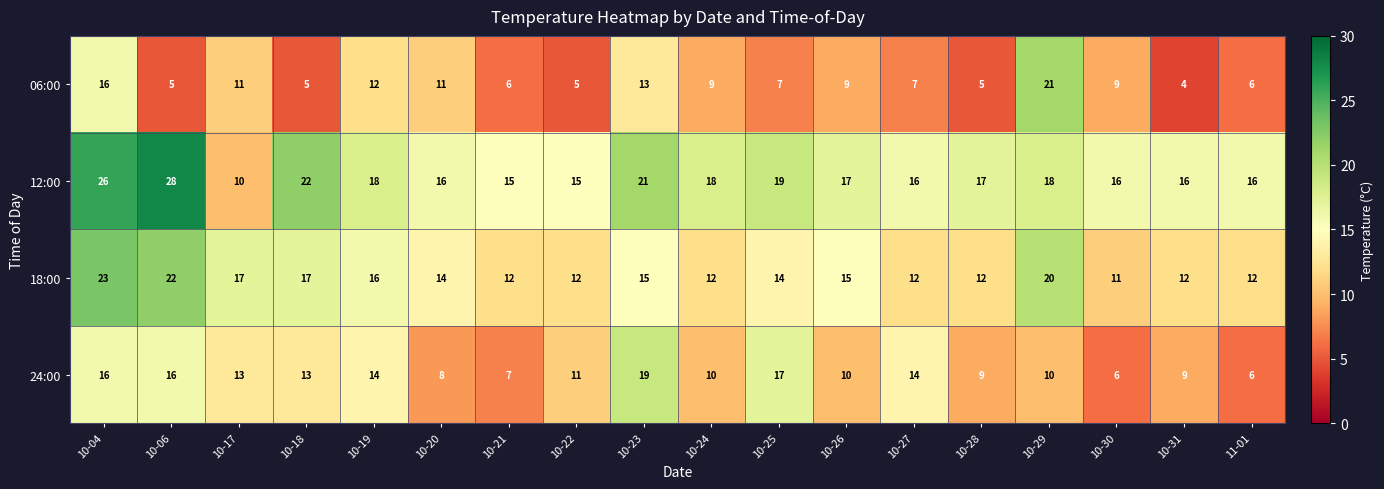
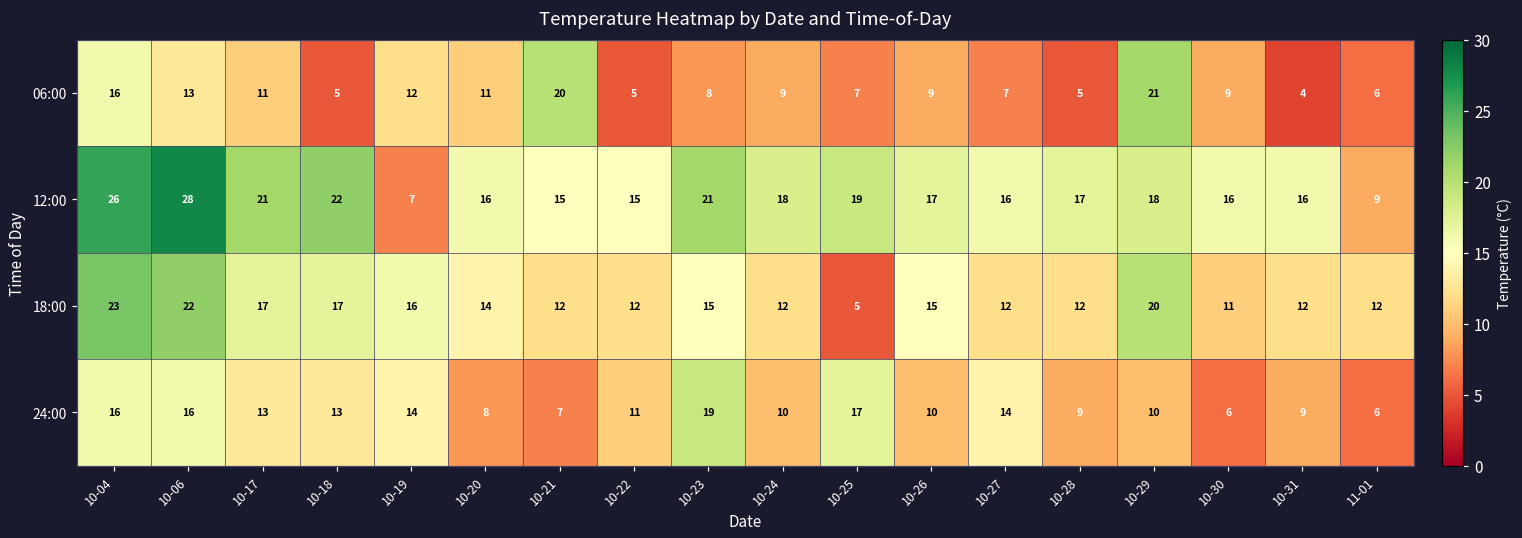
  {
    "06:00": {
      "10-04": 16,
-     "10-06": 5,
+     "10-06": 13,
      "10-17": 11,
      "10-18": 5,
      "10-19": 12,
      "10-20": 11,
-     "10-21": 6,
+     "10-21": 20,
      "10-22": 5,
-     "10-23": 13,
+     "10-23": 8,
      "10-24": 9,
      "10-25": 7,
      "10-26": 9,
      "10-27": 7,
      "10-28": 5,
      "10-29": 21,
      "10-30": 9,
      "10-31": 4,
      "11-01": 6
    },
    "12:00": {
      "10-04": 26,
      "10-06": 28,
-     "10-17": 10,
+     "10-17": 21,
      "10-18": 22,
-     "10-19": 18,
+     "10-19": 7,
      "10-20": 16,
      "10-21": 15,
      "10-22": 15,
      "10-23": 21,
      "10-24": 18,
      "10-25": 19,
      "10-26": 17,
      "10-27": 16,
      "10-28": 17,
      "10-29": 18,
      "10-30": 16,
      "10-31": 16,
-     "11-01": 16
+     "11-01": 9
    },
    "18:00": {
      "10-04": 23,
      "10-06": 22,
      "10-17": 17,
      "10-18": 17,
      "10-19": 16,
      "10-20": 14,
      "10-21": 12,
      "10-22": 12,
      "10-23": 15,
      "10-24": 12,
-     "10-25": 14,
+     "10-25": 5,
      "10-26": 15,
      "10-27": 12,
      "10-28": 12,
      "10-29": 20,
      "10-30": 11,
      "10-31": 12,
      "11-01": 12
    },
    "24:00": {
      "10-04": 16,
      "10-06": 16,
      "10-17": 13,
      "10-18": 13,
      "10-19": 14,
      "10-20": 8,
      "10-21": 7,
      "10-22": 11,
      "10-23": 19,
      "10-24": 10,
      "10-25": 17,
      "10-26": 10,
      "10-27": 14,
      "10-28": 9,
      "10-29": 10,
      "10-30": 6,
      "10-31": 9,
      "11-01": 6
    }
  }
